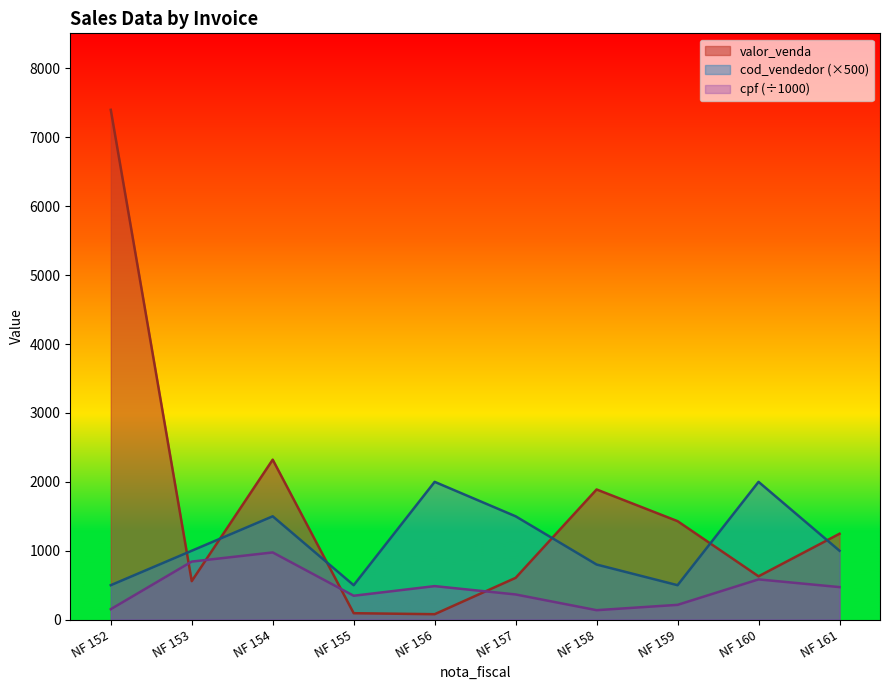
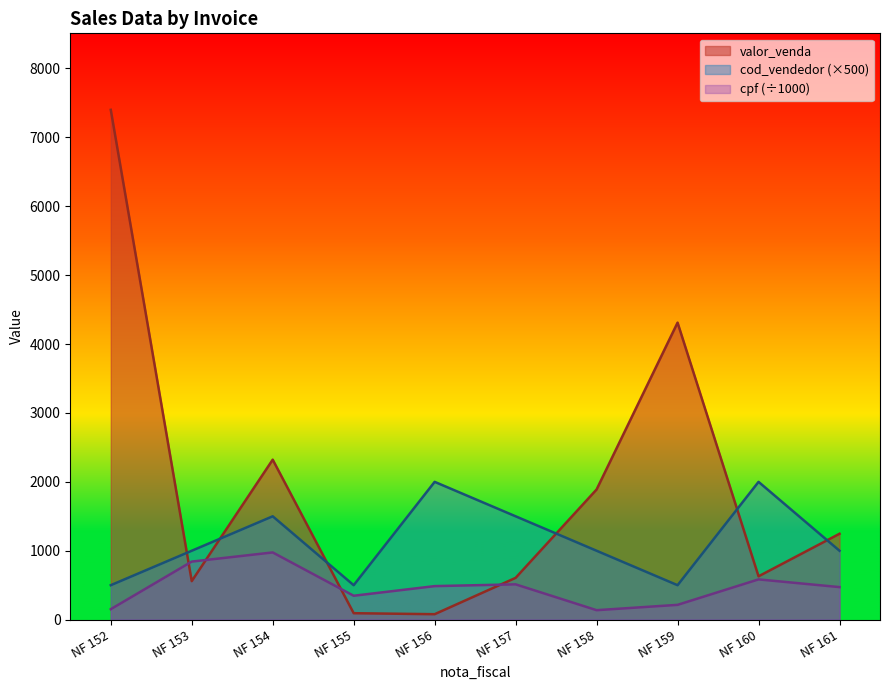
  {
    "valor_venda": {
      "NF 152": 7400,
      "NF 153": 600,
      "NF 154": 2300,
      "NF 155": 100,
      "NF 156": 100,
      "NF 157": 600,
      "NF 158": 1900,
-     "NF 159": 1400,
+     "NF 159": 4300,
      "NF 160": 600,
      "NF 161": 1200
    },
    "cod_vendedor (×500)": {
      "NF 152": 500,
      "NF 153": 1000,
      "NF 154": 1500,
      "NF 155": 500,
      "NF 156": 2000,
      "NF 157": 1500,
-     "NF 158": 800,
+     "NF 158": 1000,
      "NF 159": 500,
      "NF 160": 2000,
      "NF 161": 1000
    },
    "cpf (÷1000)": {
      "NF 152": 200,
      "NF 153": 800,
      "NF 154": 1000,
      "NF 155": 300,
      "NF 156": 500,
-     "NF 157": 400,
+     "NF 157": 500,
      "NF 158": 100,
      "NF 159": 200,
      "NF 160": 600,
      "NF 161": 500
    }
  }
